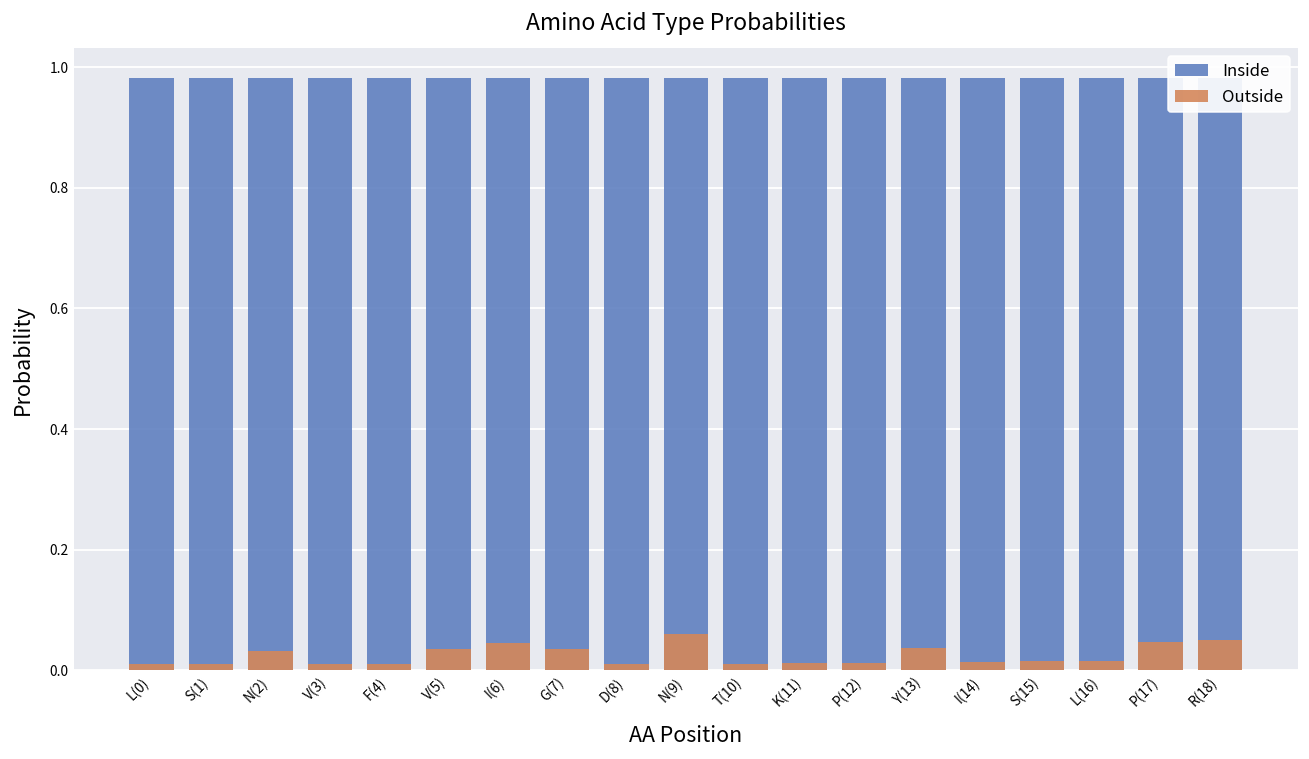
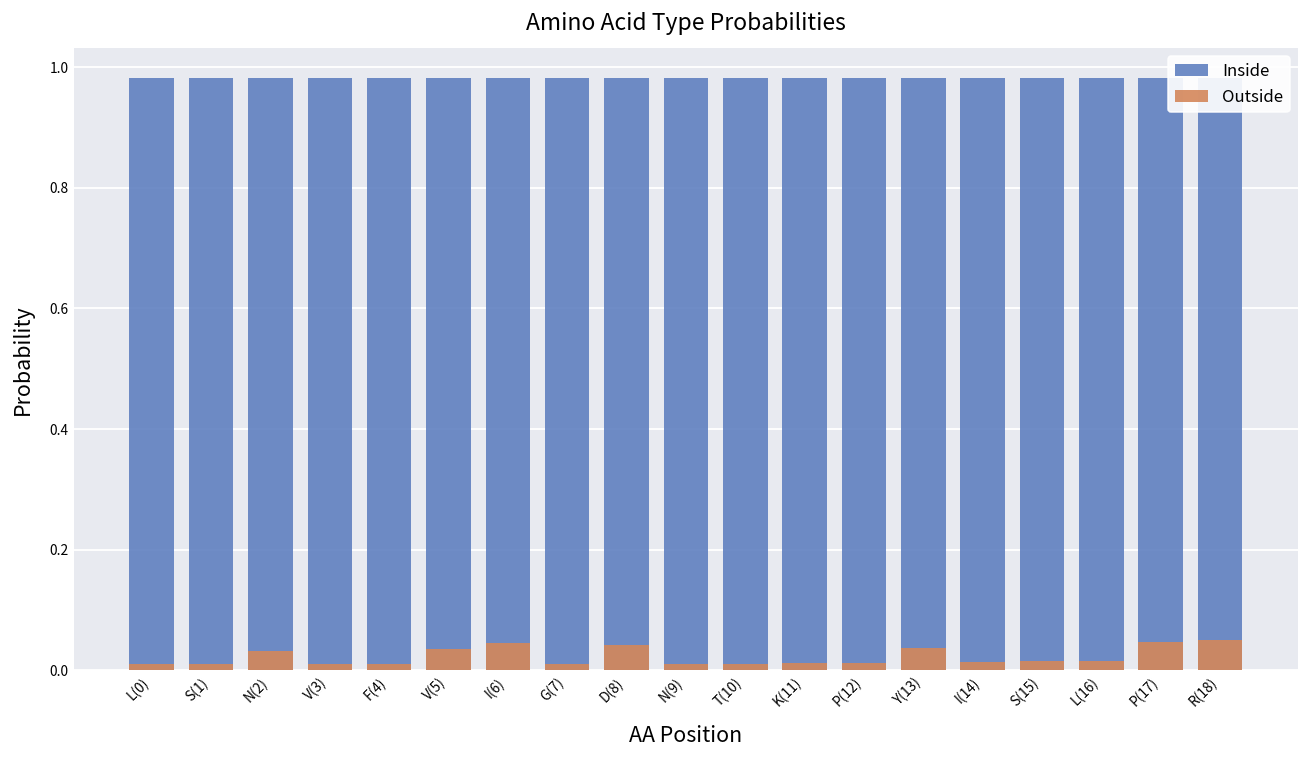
  {
    "Inside": {
      "L(0)": 0.98,
      "S(1)": 0.98,
      "N(2)": 0.98,
      "V(3)": 0.98,
      "F(4)": 0.98,
      "V(5)": 0.98,
      "I(6)": 0.98,
      "G(7)": 0.98,
      "D(8)": 0.98,
      "N(9)": 0.98,
      "T(10)": 0.98,
      "K(11)": 0.98,
      "P(12)": 0.98,
      "Y(13)": 0.98,
      "I(14)": 0.98,
      "S(15)": 0.98,
      "L(16)": 0.98,
      "P(17)": 0.98
    },
    "Outside": {
-     "G(7)": 0.04,
-     "D(8)": 0.01,
-     "N(9)": 0.06
+     "G(7)": 0.01,
+     "D(8)": 0.04,
+     "N(9)": 0.01
    }
  }
